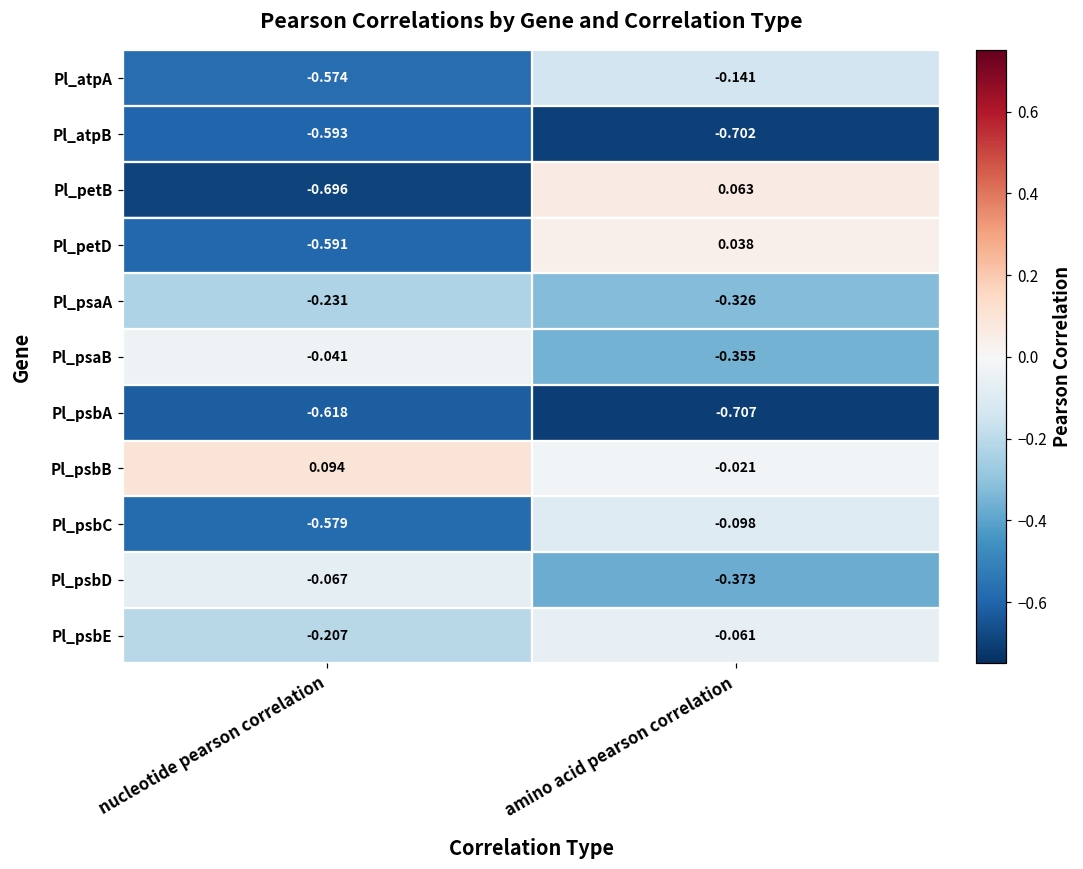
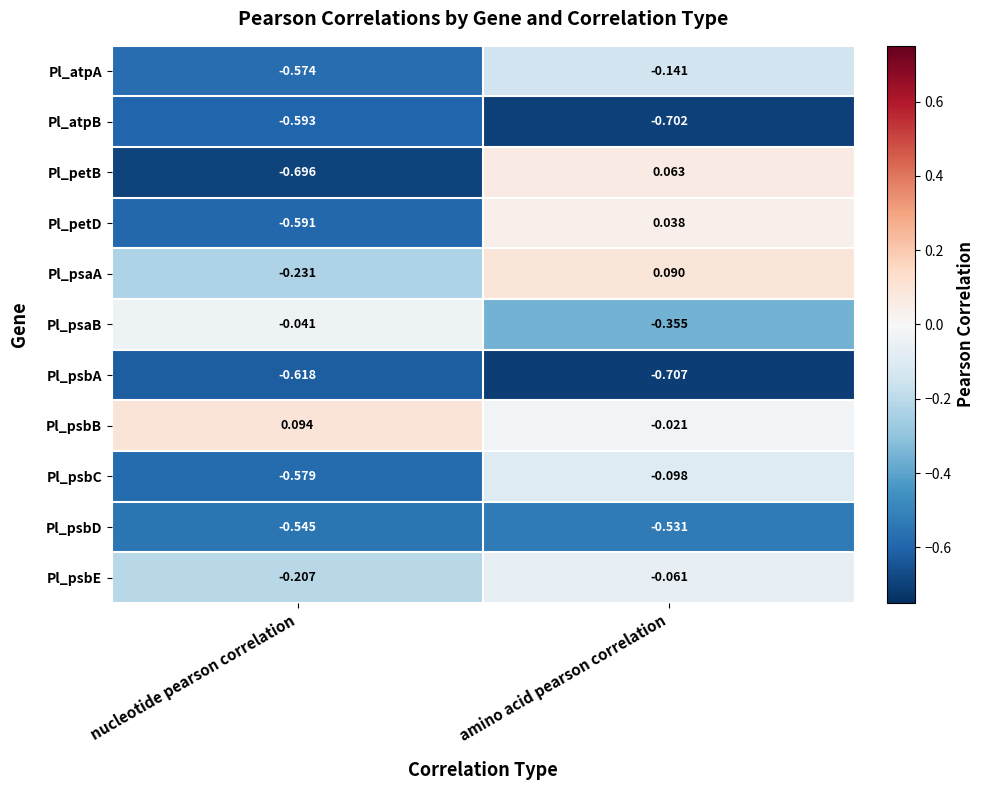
  {
    "Pl_atpA": {
      "nucleotide pearson correlation": -0.574,
      "amino acid pearson correlation": -0.141
    },
    "Pl_atpB": {
      "nucleotide pearson correlation": -0.593,
      "amino acid pearson correlation": -0.702
    },
    "Pl_petB": {
      "nucleotide pearson correlation": -0.696,
      "amino acid pearson correlation": 0.063
    },
    "Pl_petD": {
      "nucleotide pearson correlation": -0.591,
      "amino acid pearson correlation": 0.038
    },
    "Pl_psaA": {
      "nucleotide pearson correlation": -0.231,
-     "amino acid pearson correlation": -0.326
+     "amino acid pearson correlation": 0.090
    },
    "Pl_psaB": {
      "nucleotide pearson correlation": -0.041,
      "amino acid pearson correlation": -0.355
    },
    "Pl_psbA": {
      "nucleotide pearson correlation": -0.618,
      "amino acid pearson correlation": -0.707
    },
    "Pl_psbB": {
      "nucleotide pearson correlation": 0.094,
      "amino acid pearson correlation": -0.021
    },
    "Pl_psbC": {
      "nucleotide pearson correlation": -0.579,
      "amino acid pearson correlation": -0.098
    },
    "Pl_psbD": {
-     "nucleotide pearson correlation": -0.067,
-     "amino acid pearson correlation": -0.373
+     "nucleotide pearson correlation": -0.545,
+     "amino acid pearson correlation": -0.531
    },
    "Pl_psbE": {
      "nucleotide pearson correlation": -0.207,
      "amino acid pearson correlation": -0.061
    }
  }
